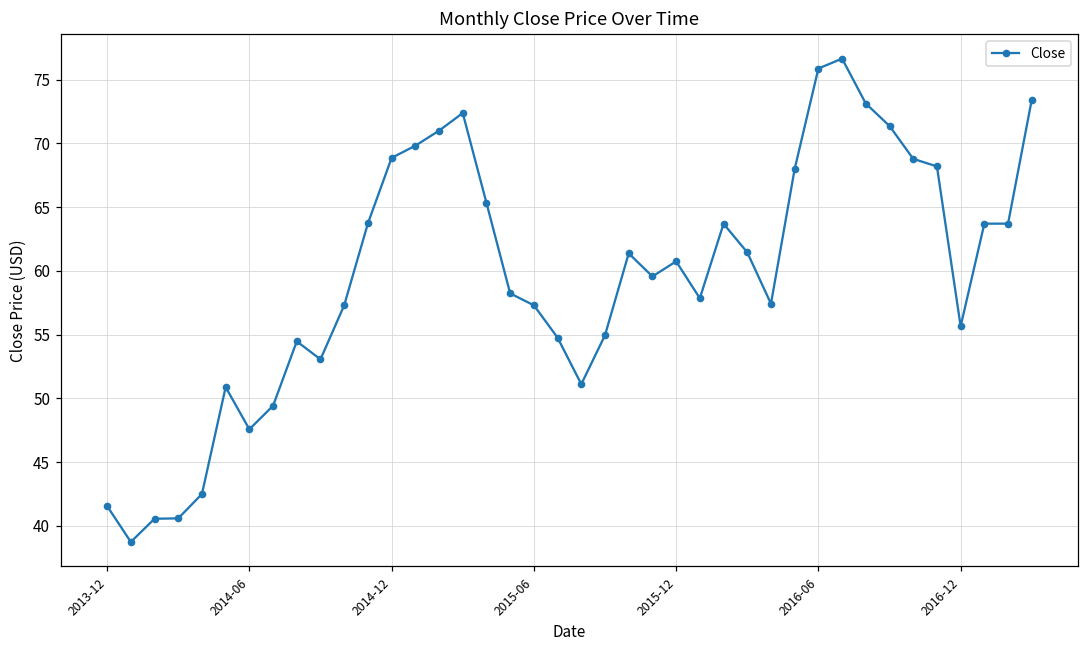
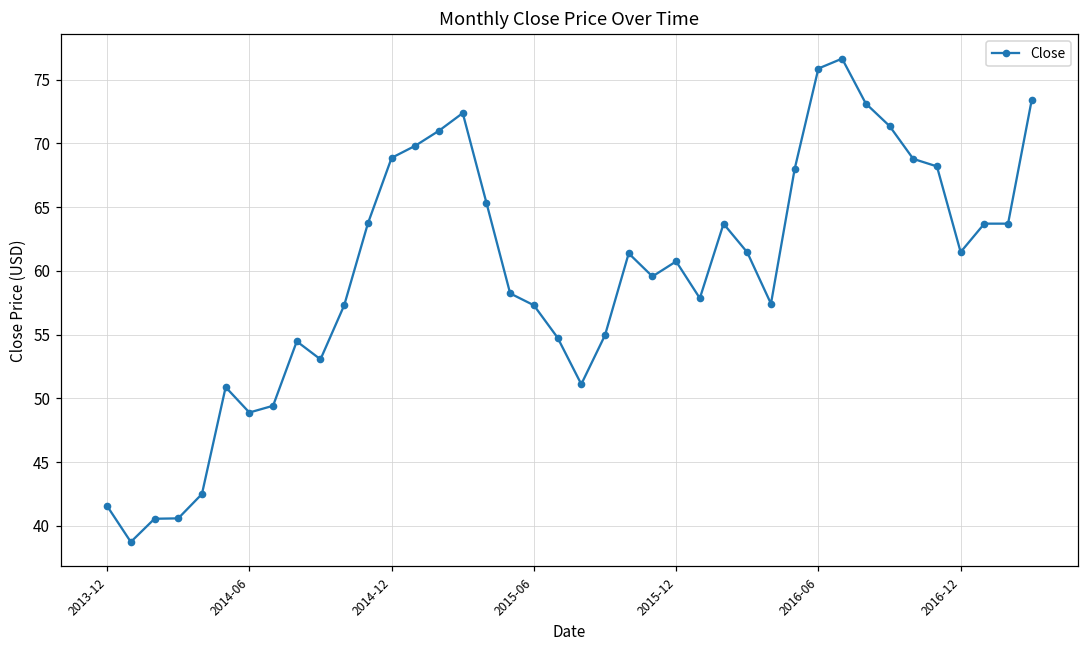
  {
    "2013-12": 41.6,
-   "2014-06": 47.6,
+   "2014-06": 48.9,
    "2014-12": 68.9,
    "2015-06": 57.3,
    "2015-12": 60.7,
    "2016-06": 75.9,
-   "2016-12": 55.7
+   "2016-12": 61.5
  }
